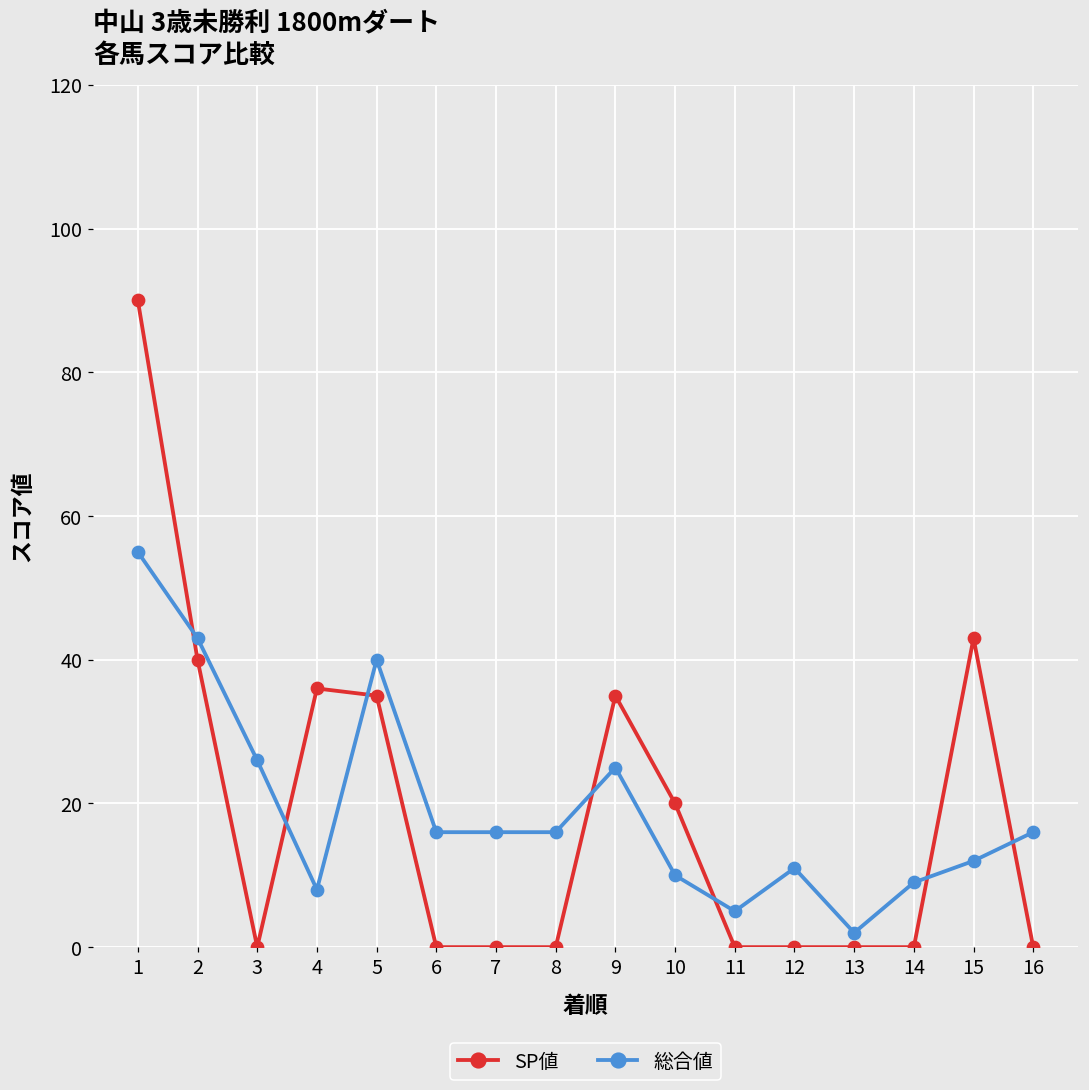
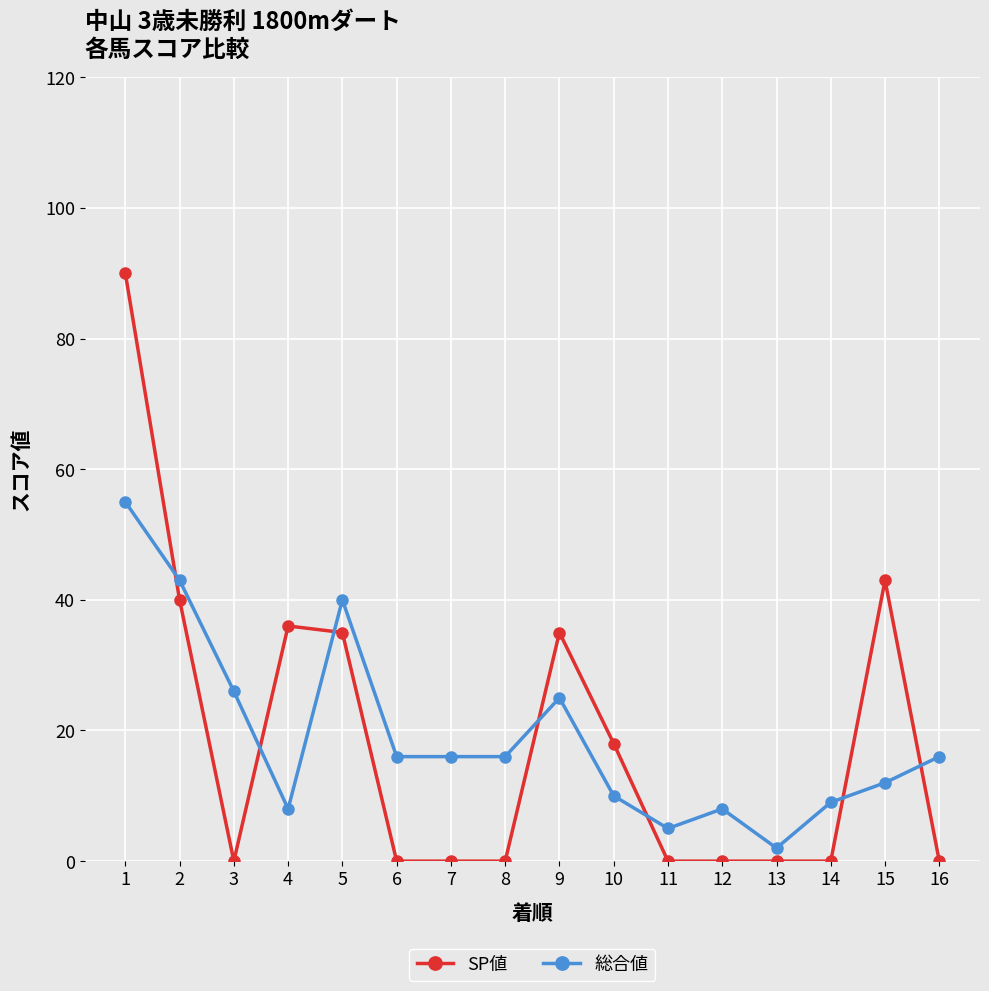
  {
    "SP値": {
      "1": 90,
      "2": 40,
      "3": 0,
      "4": 36,
      "5": 35,
      "6": 0,
      "7": 0,
      "8": 0,
      "9": 35,
-     "10": 20,
+     "10": 18,
      "11": 0,
      "12": 0,
      "13": 0,
      "14": 0,
      "15": 43,
      "16": 0
    },
    "総合値": {
      "1": 55,
      "2": 43,
      "3": 26,
      "4": 8,
      "5": 40,
      "6": 16,
      "7": 16,
      "8": 16,
      "9": 25,
      "10": 10,
      "11": 5,
-     "12": 11,
+     "12": 8,
      "13": 2,
      "14": 9,
      "15": 12,
      "16": 16
    }
  }
